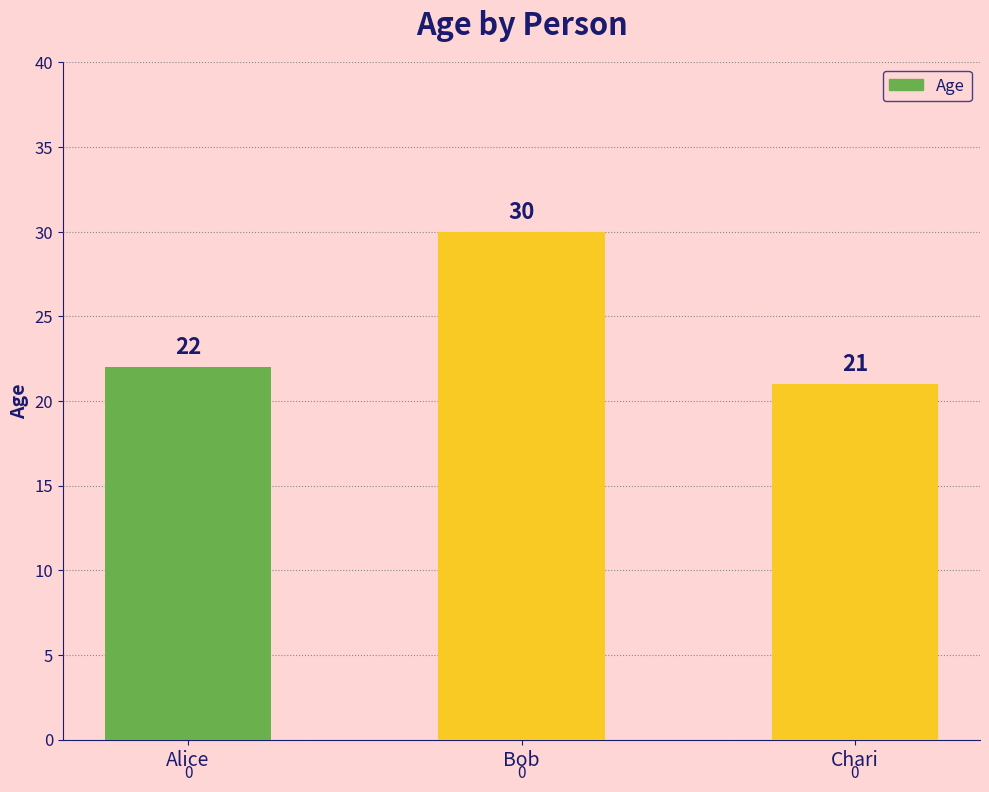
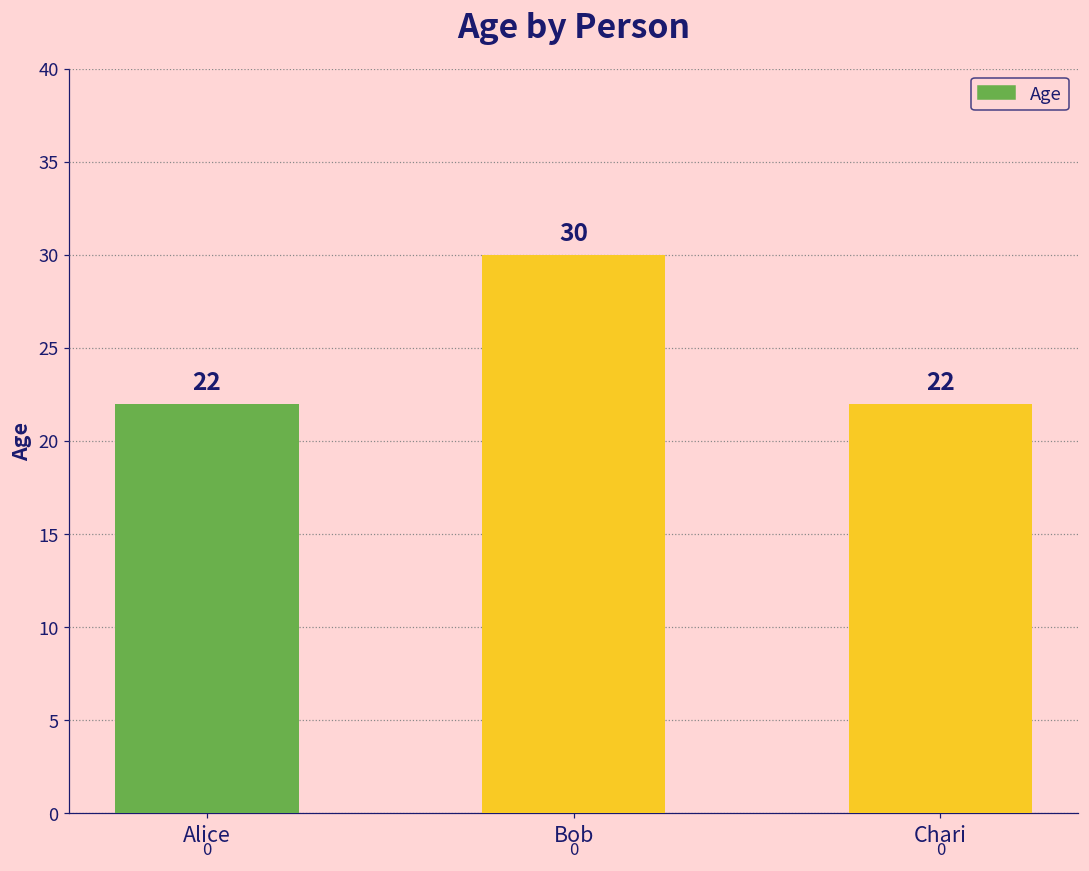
  {
    "Alice": 22,
    "Bob": 30,
-   "Chari": 21
+   "Chari": 22
  }
